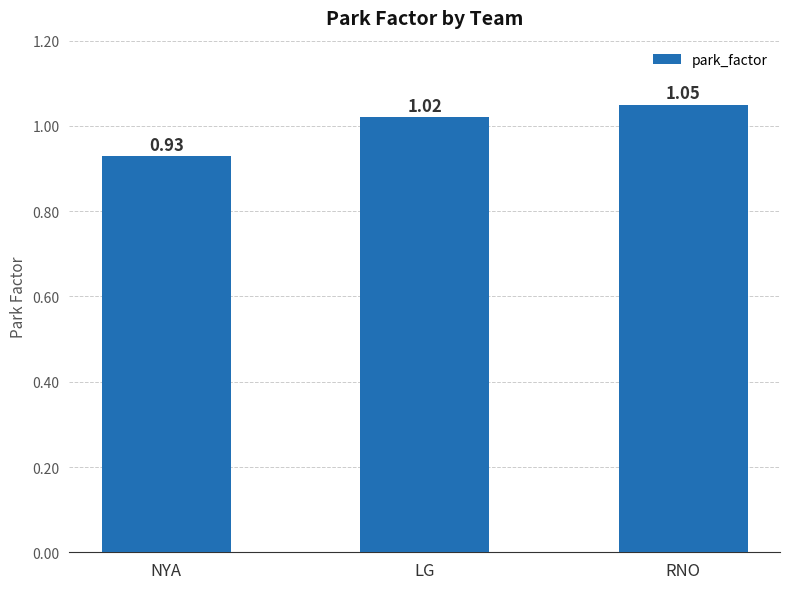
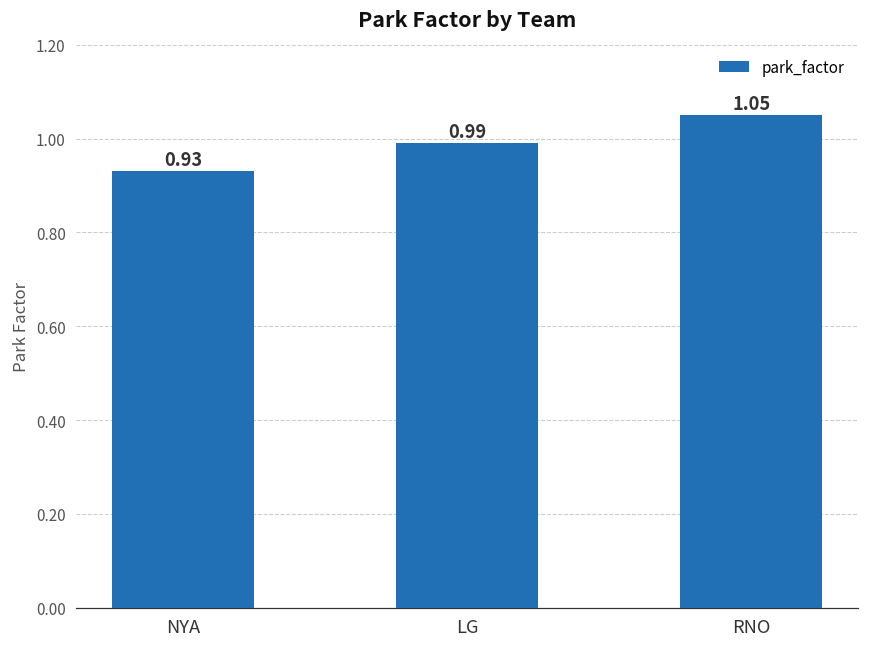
  {
    "NYA": 0.93,
-   "LG": 1.02,
+   "LG": 0.99,
    "RNO": 1.05
  }
